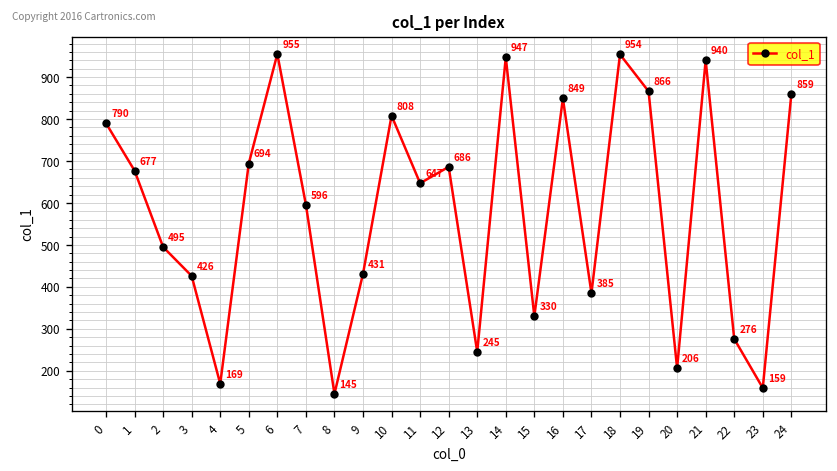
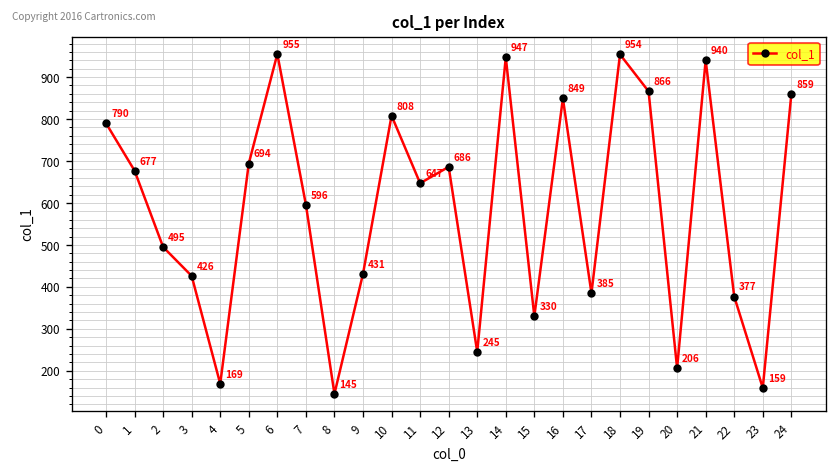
  {
    "0": 790,
    "1": 677,
    "2": 495,
    "3": 426,
    "4": 169,
    "5": 694,
    "6": 955,
    "7": 596,
    "8": 145,
    "9": 431,
    "10": 808,
    "11": 647,
    "12": 686,
    "13": 245,
    "14": 947,
    "15": 330,
    "16": 849,
    "17": 385,
    "18": 954,
    "19": 866,
    "20": 206,
    "21": 940,
-   "22": 276,
+   "22": 377,
    "23": 159,
    "24": 859
  }
